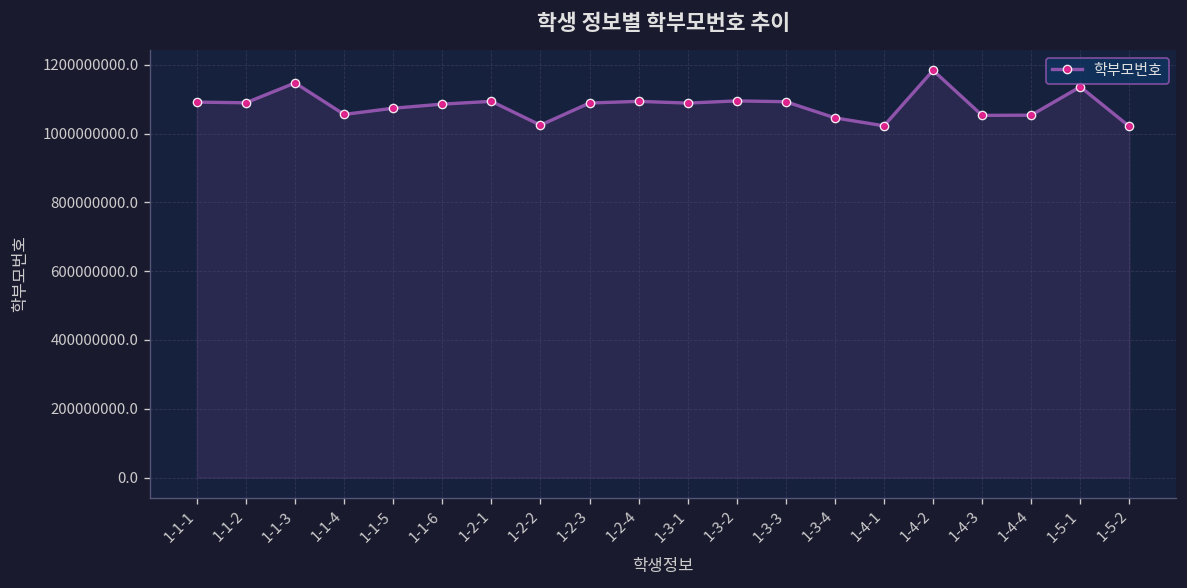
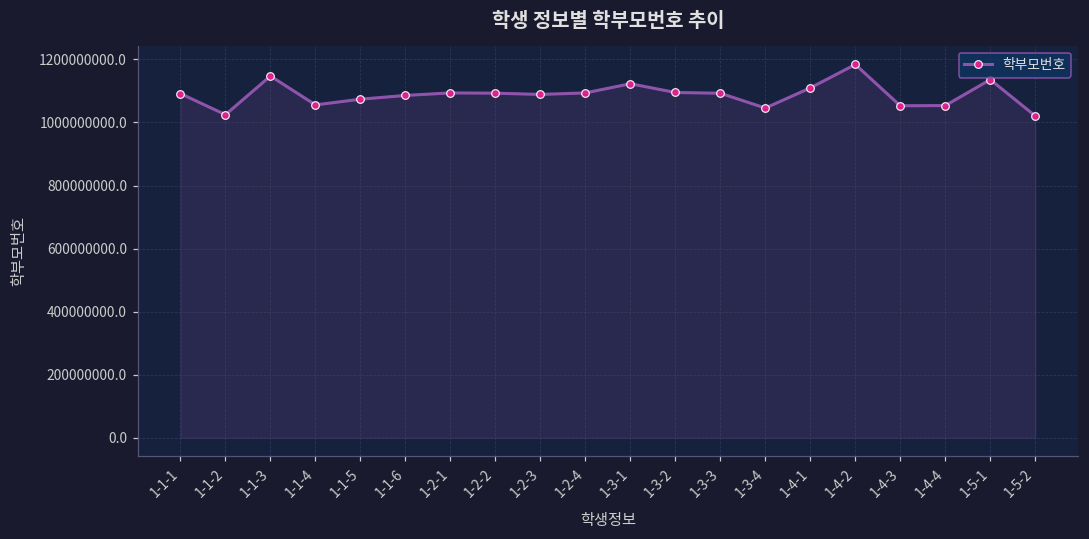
  {
    "1-1-1": 1090000000,
-   "1-1-2": 1090000000,
+   "1-1-2": 1020000000,
    "1-1-3": 1150000000,
    "1-1-4": 1060000000,
    "1-1-5": 1070000000,
    "1-1-6": 1090000000,
    "1-2-1": 1090000000,
-   "1-2-2": 1020000000,
+   "1-2-2": 1090000000,
    "1-2-3": 1090000000,
    "1-2-4": 1090000000,
-   "1-3-1": 1090000000,
+   "1-3-1": 1120000000,
    "1-3-2": 1100000000,
    "1-3-3": 1090000000,
    "1-3-4": 1050000000,
-   "1-4-1": 1020000000,
+   "1-4-1": 1110000000,
    "1-4-2": 1180000000,
    "1-4-3": 1050000000,
    "1-4-4": 1050000000,
    "1-5-1": 1140000000,
    "1-5-2": 1020000000
  }
